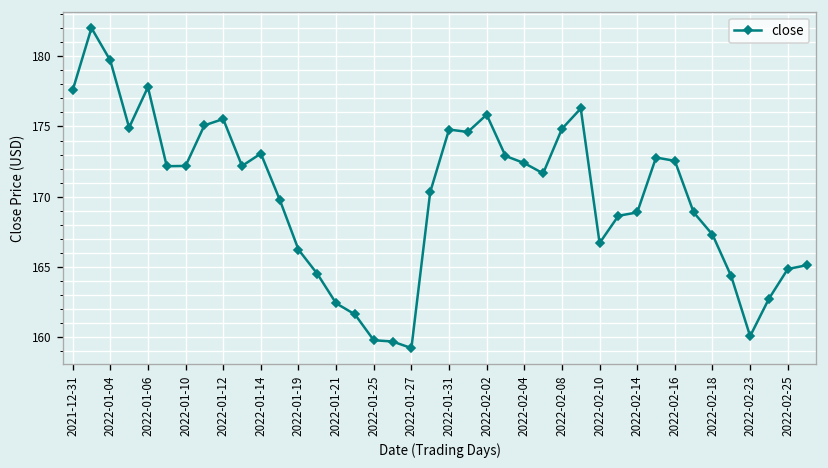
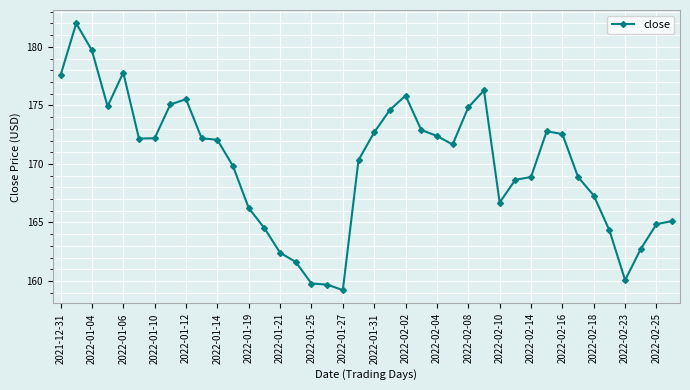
  {
    "2021-12-31": 177.6,
    "2022-01-04": 179.7,
    "2022-01-06": 177.8,
    "2022-01-10": 172.2,
    "2022-01-12": 175.5,
-   "2022-01-14": 173.1,
+   "2022-01-14": 172.1,
    "2022-01-19": 166.2,
    "2022-01-21": 162.4,
    "2022-01-25": 159.8,
    "2022-01-27": 159.2,
-   "2022-01-31": 174.8,
+   "2022-01-31": 172.7,
    "2022-02-02": 175.8,
    "2022-02-04": 172.4,
    "2022-02-08": 174.8,
    "2022-02-10": 166.7,
    "2022-02-14": 168.9,
    "2022-02-16": 172.6,
    "2022-02-18": 167.3,
    "2022-02-23": 160.1,
    "2022-02-25": 164.9
  }
